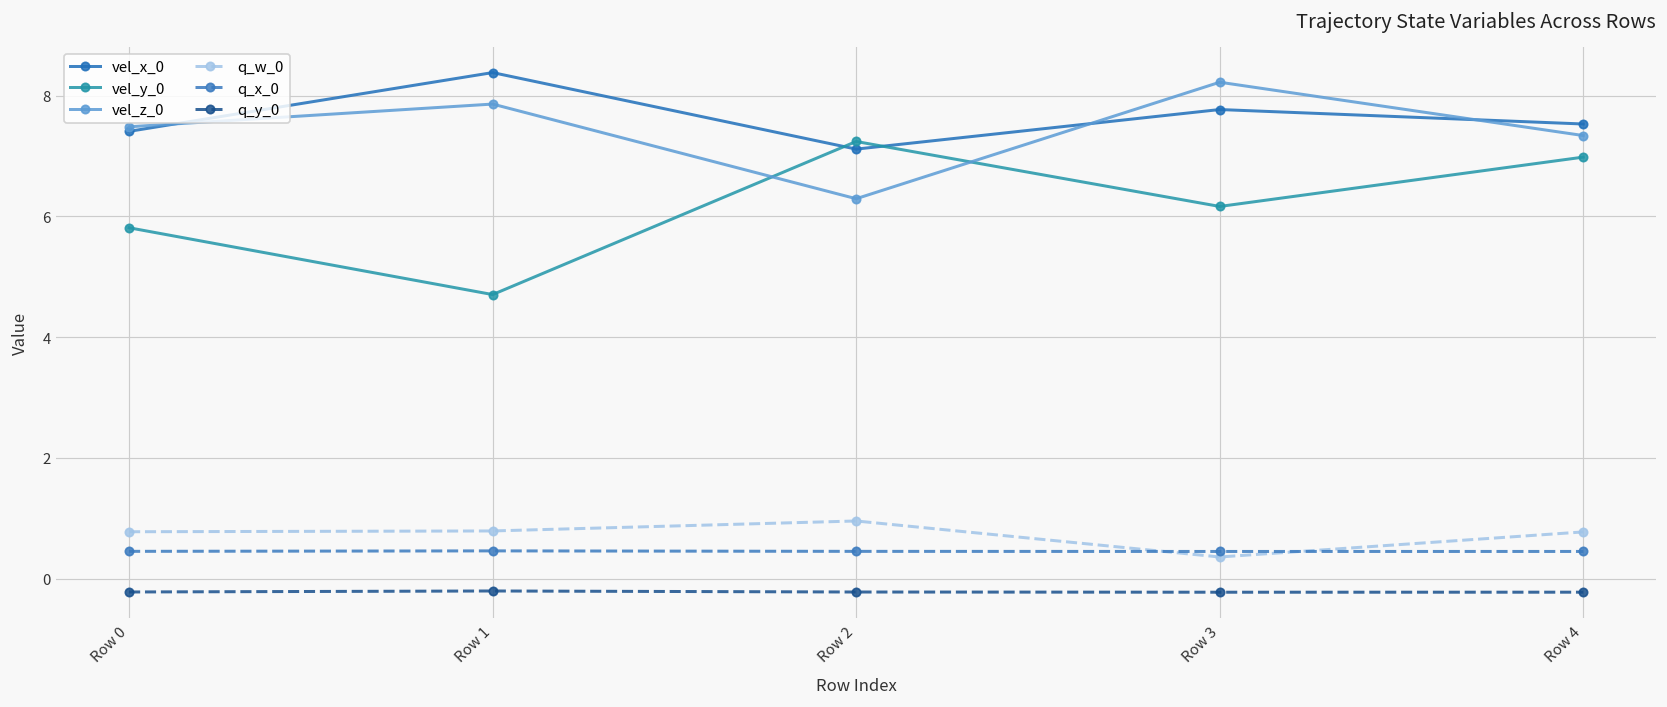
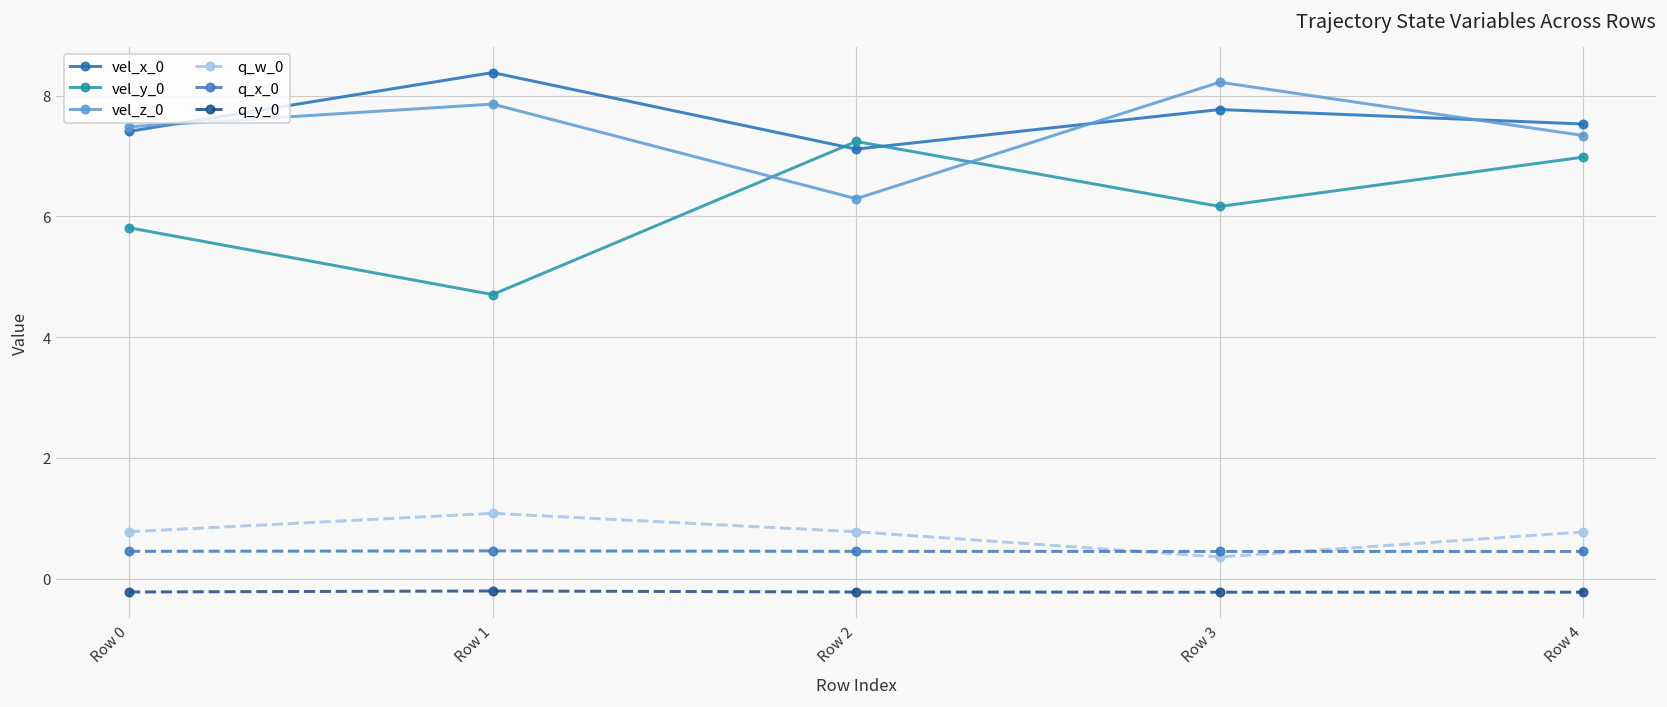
  {
    "q_w_0": {
      "Row 0": 0.8,
-     "Row 1": 0.8,
-     "Row 2": 1.0,
+     "Row 1": 1.1,
+     "Row 2": 0.8,
      "Row 3": 0.4,
      "Row 4": 0.8
    }
  }
